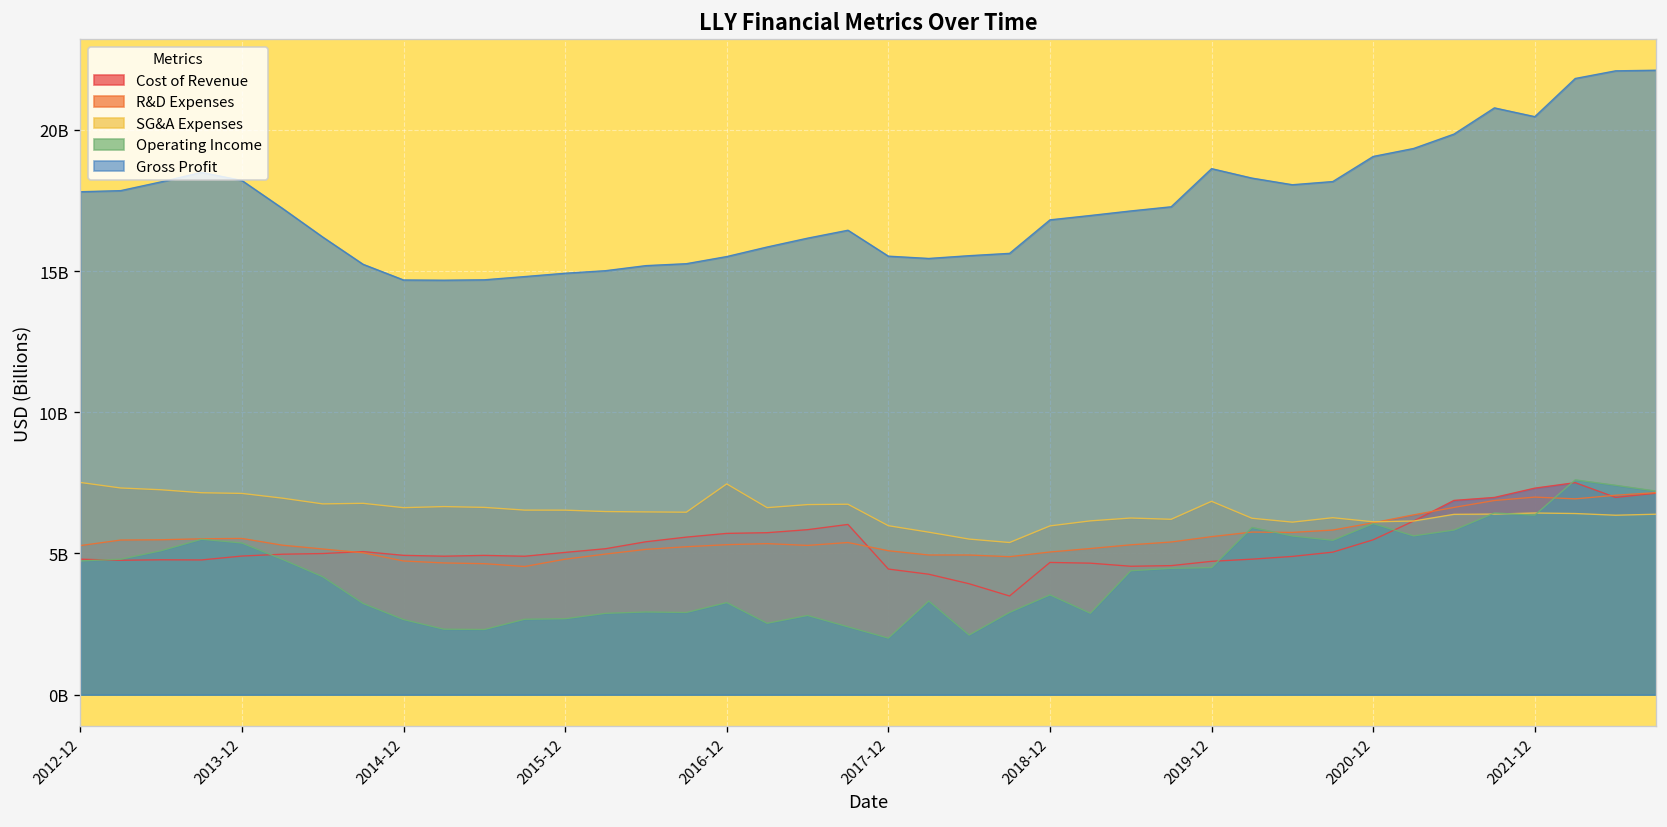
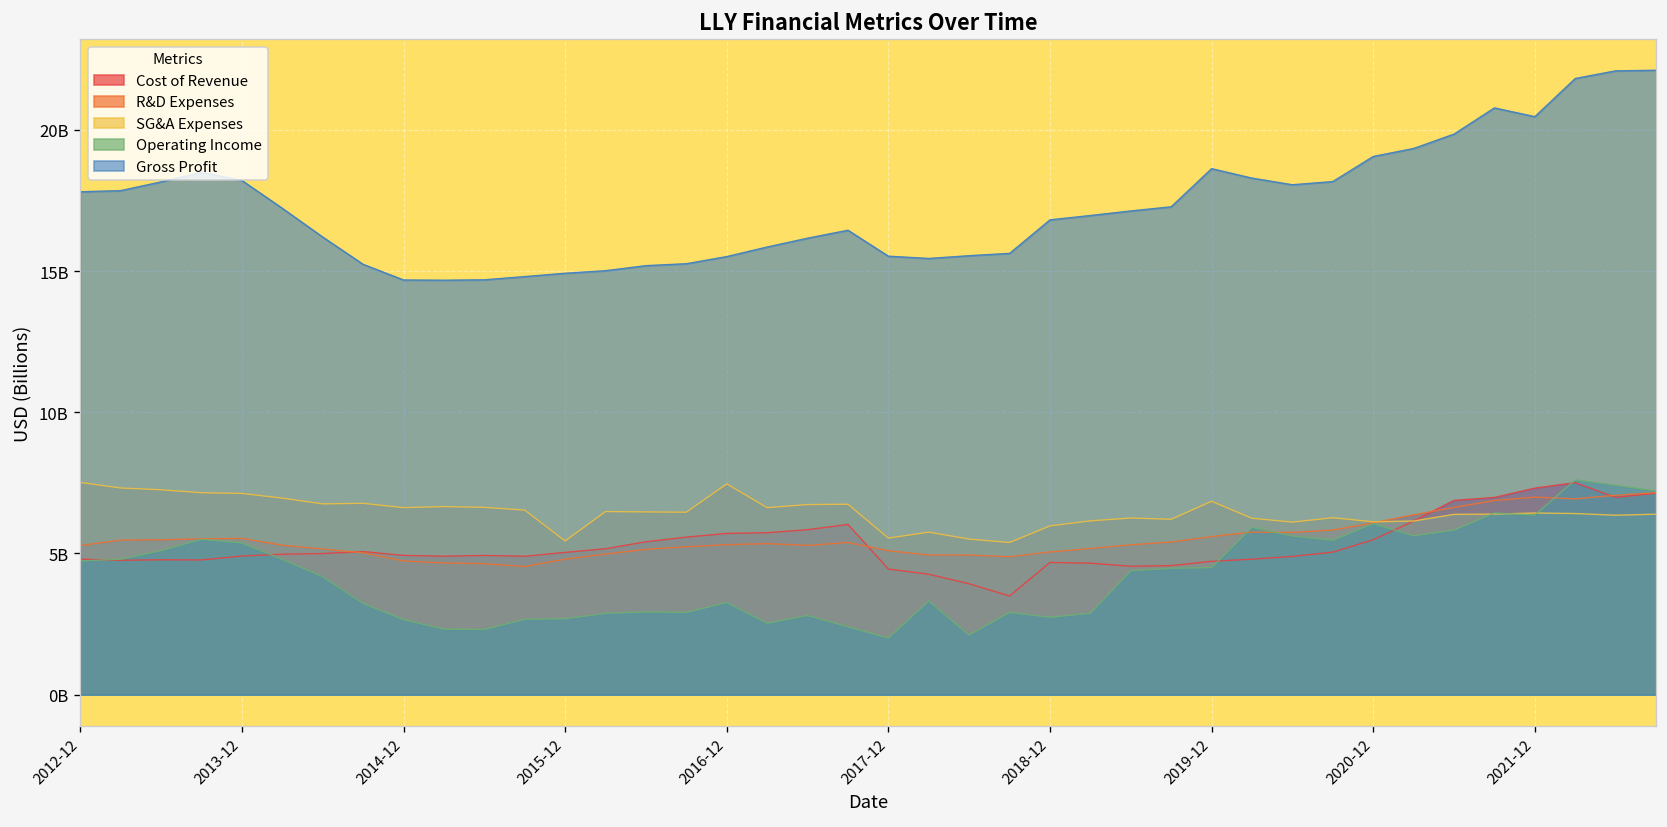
  {
    "SG&A Expenses": {
      "2012-12": 7500000000,
      "2013-12": 7100000000,
      "2014-12": 6600000000,
-     "2015-12": 6500000000,
+     "2015-12": 5400000000,
      "2016-12": 7500000000,
-     "2017-12": 6000000000,
+     "2017-12": 5500000000,
      "2018-12": 6000000000,
      "2019-12": 6800000000
    },
    "Operating Income": {
      "2013-12": 5400000000,
      "2014-12": 2700000000,
      "2015-12": 2700000000,
      "2016-12": 3300000000,
      "2017-12": 2000000000,
-     "2018-12": 3500000000,
+     "2018-12": 2700000000,
      "2019-12": 4500000000
    },
    "Gross Profit": {
      "2012-12": 17800000000,
      "2014-12": 14700000000,
      "2015-12": 14900000000,
      "2016-12": 15500000000,
      "2017-12": 15500000000,
      "2018-12": 16800000000,
      "2019-12": 18600000000,
      "2020-12": 19100000000,
      "2021-12": 20500000000
    }
  }
